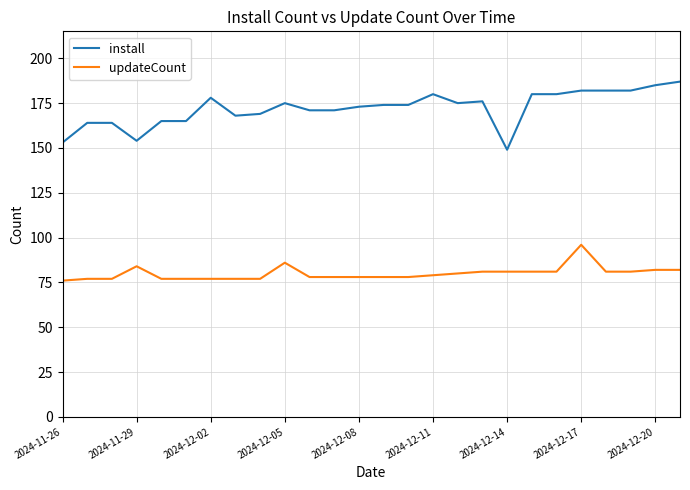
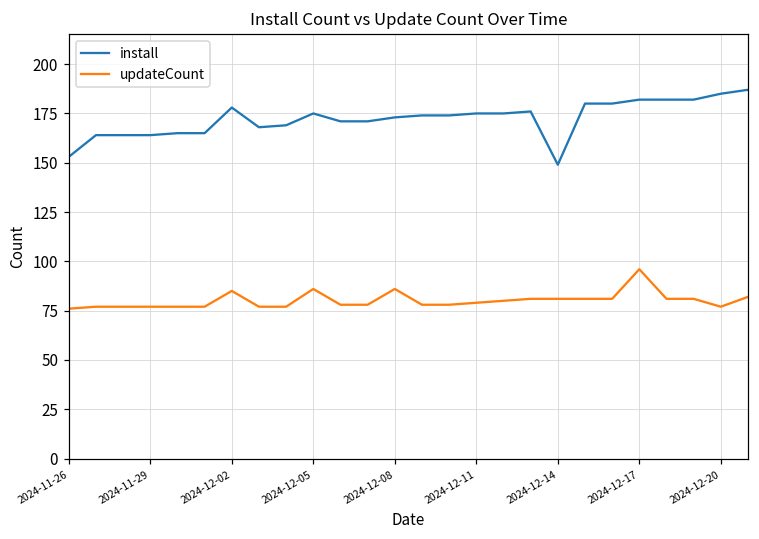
  {
    "install": {
      "2024-11-26": 153,
-     "2024-11-29": 154,
+     "2024-11-29": 164,
      "2024-12-02": 178,
      "2024-12-05": 175,
      "2024-12-08": 173,
-     "2024-12-11": 180,
+     "2024-12-11": 175,
      "2024-12-14": 149,
      "2024-12-17": 182,
      "2024-12-20": 185
    },
    "updateCount": {
      "2024-11-26": 76,
-     "2024-11-29": 84,
-     "2024-12-02": 77,
+     "2024-11-29": 77,
+     "2024-12-02": 85,
      "2024-12-05": 86,
-     "2024-12-08": 78,
+     "2024-12-08": 86,
      "2024-12-11": 79,
      "2024-12-14": 81,
      "2024-12-17": 96,
-     "2024-12-20": 82
+     "2024-12-20": 77
    }
  }
